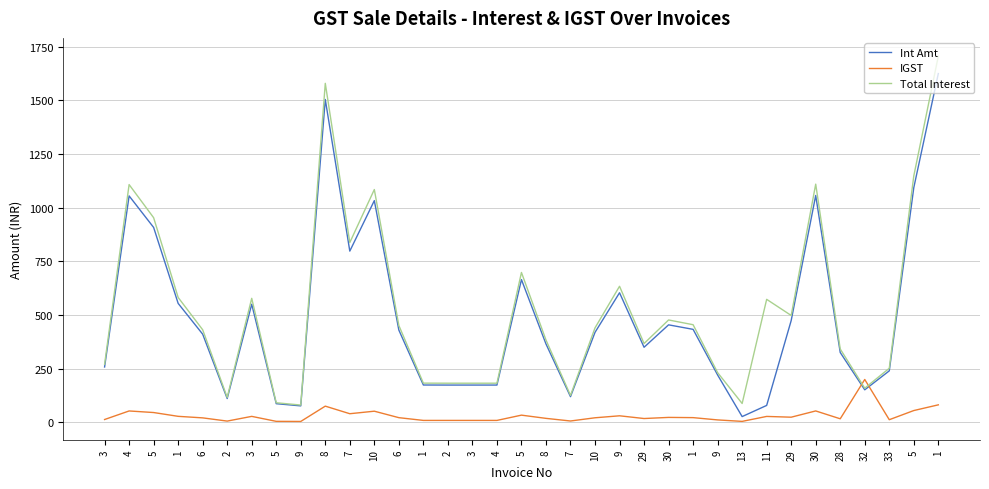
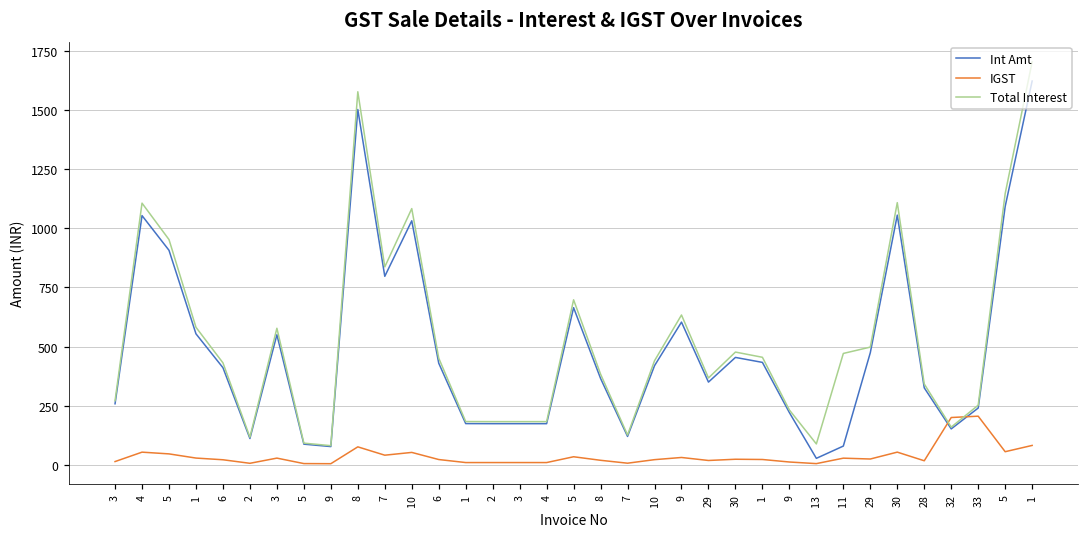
  {
    "Int Amt": {
      "13": 30,
      "11": 80,
      "28": 330,
      "33": 240
    },
    "IGST": {
      "13": 0,
      "11": 30,
      "28": 20,
      "32": 200,
-     "33": 10
+     "33": 210
    },
    "Total Interest": {
      "13": 90,
-     "11": 570,
+     "11": 470,
      "28": 340,
      "33": 250
    }
  }
